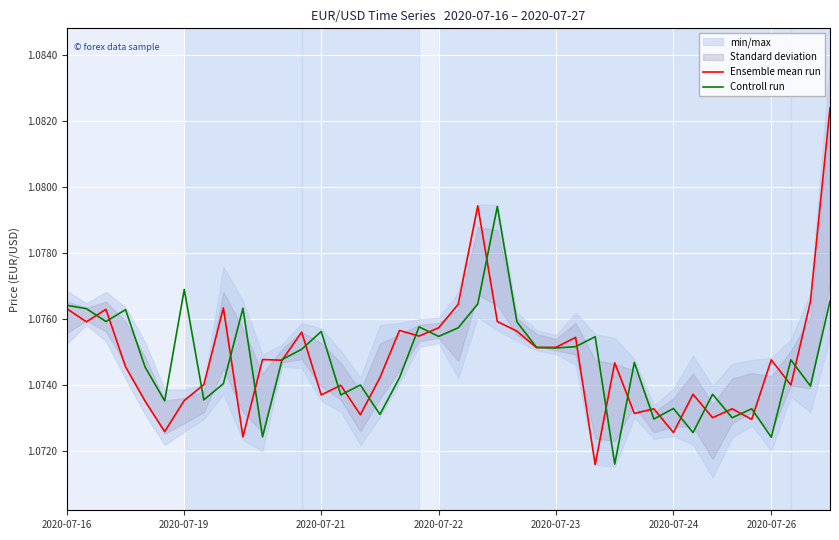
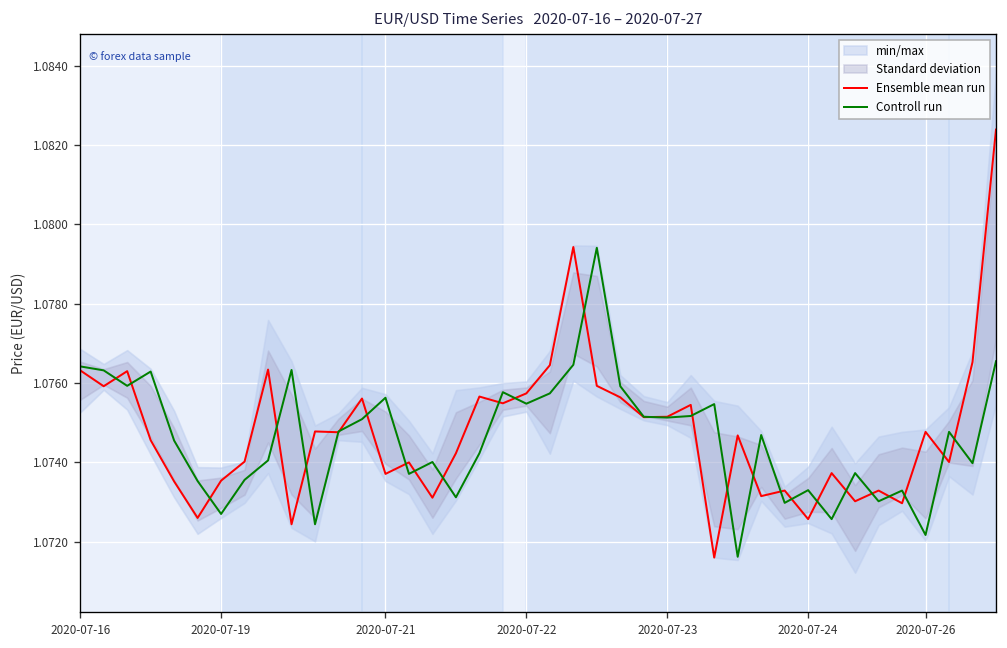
  {
    "Ensemble mean run": {
      "2020-07-16": 1.0763
    },
    "Controll run": {
      "2020-07-16": 1.0764,
-     "2020-07-19": 1.0769,
-     "2020-07-26": 1.0724
+     "2020-07-19": 1.0727,
+     "2020-07-26": 1.0722
    }
  }
